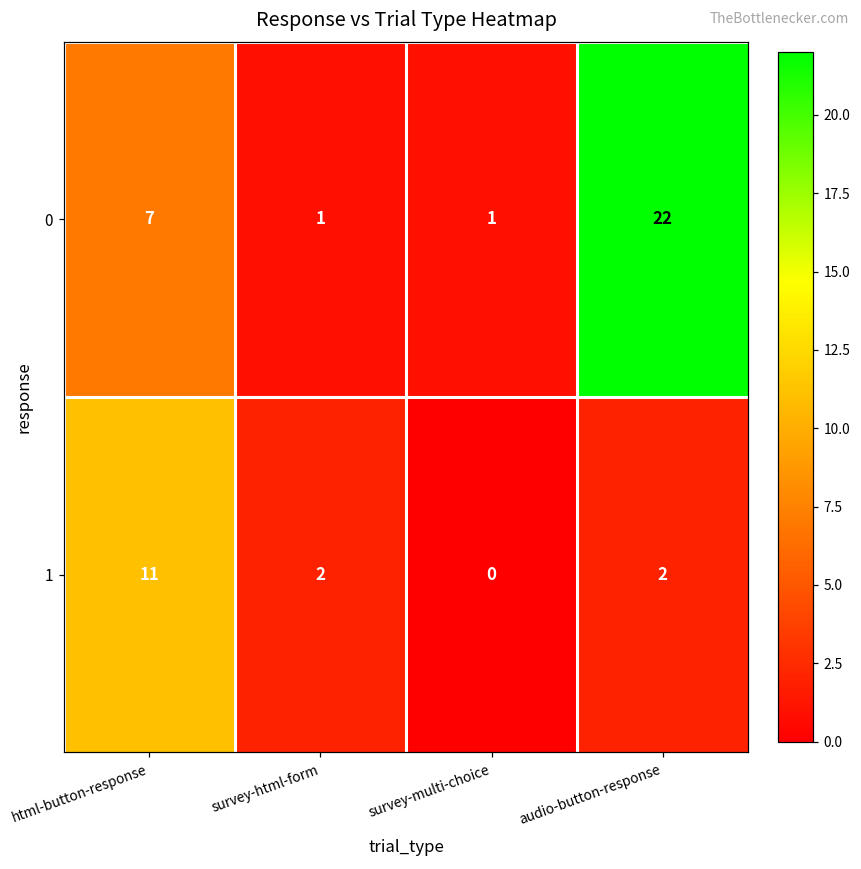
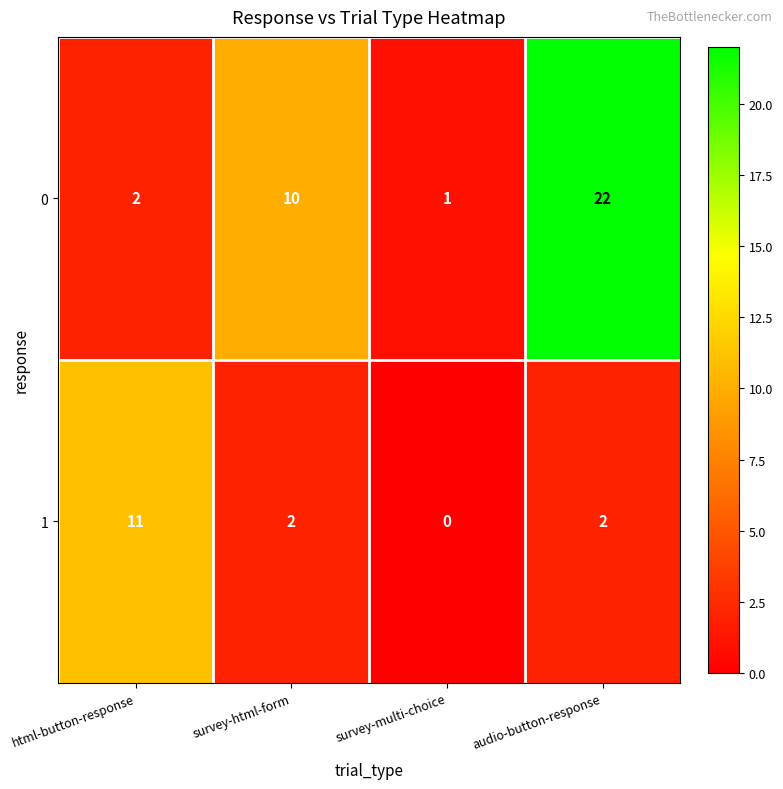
  {
    "0": {
-     "html-button-response": 7,
-     "survey-html-form": 1,
+     "html-button-response": 2,
+     "survey-html-form": 10,
      "survey-multi-choice": 1,
      "audio-button-response": 22
    },
    "1": {
      "html-button-response": 11,
      "survey-html-form": 2,
      "survey-multi-choice": 0,
      "audio-button-response": 2
    }
  }
